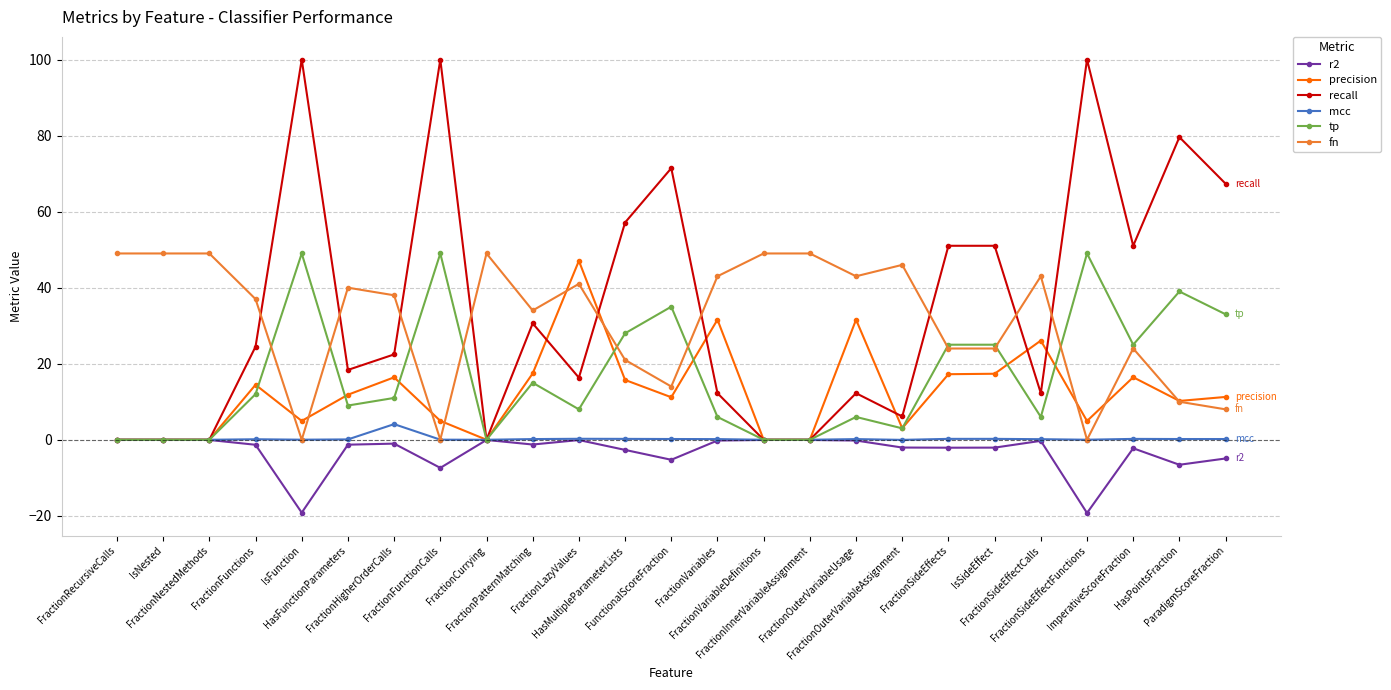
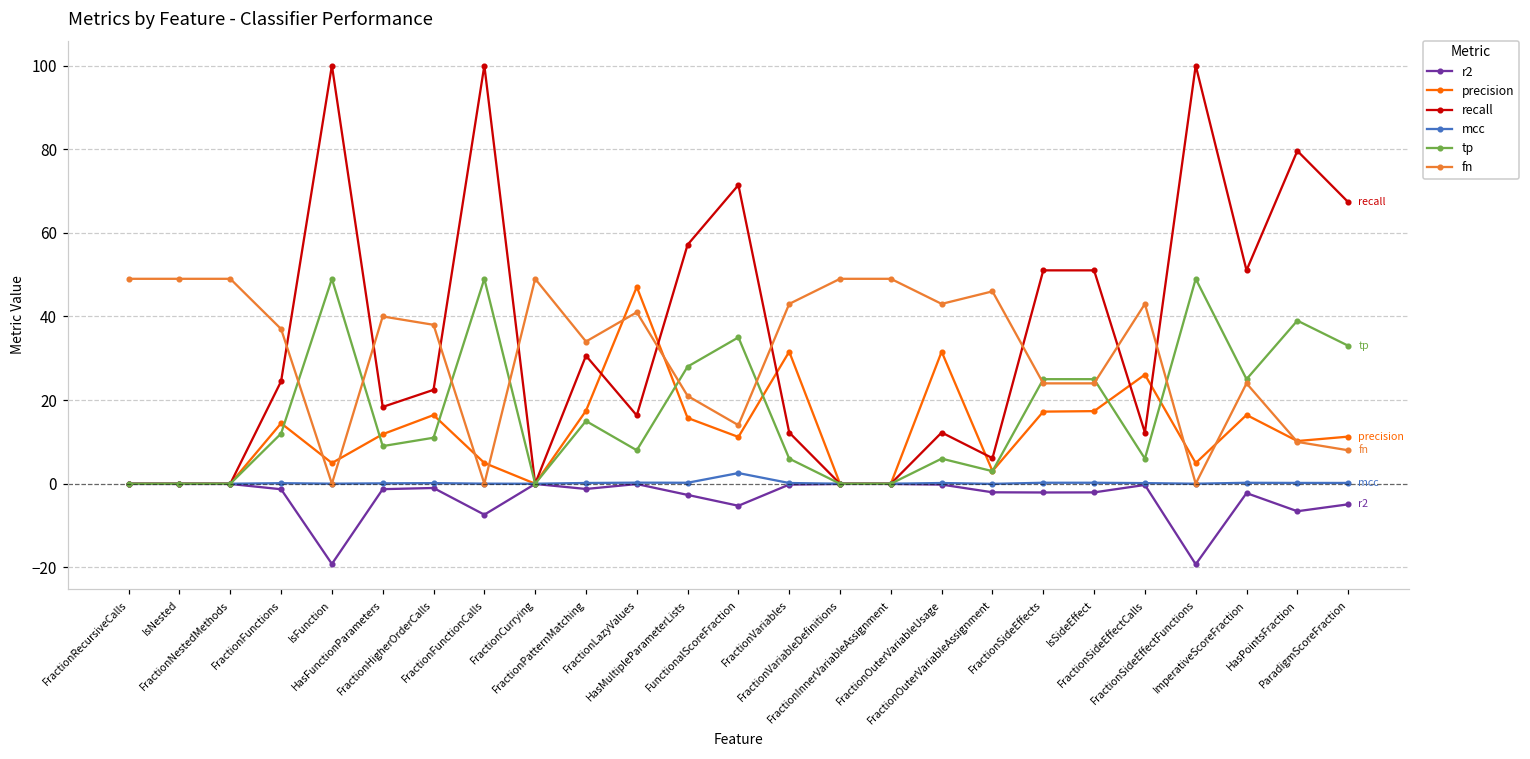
  {
    "r2": {
      "FractionFunctions": -1,
      "IsFunction": -19,
      "HasFunctionParameters": -1,
      "FractionHigherOrderCalls": -1,
      "FractionFunctionCalls": -7,
      "FractionPatternMatching": -1,
      "HasMultipleParameterLists": -3,
      "FunctionalScoreFraction": -5,
      "FractionOuterVariableAssignment": -2,
      "FractionSideEffects": -2,
      "IsSideEffect": -2,
      "FractionSideEffectFunctions": -19,
      "ImperativeScoreFraction": -2,
      "HasPointsFraction": -7,
      "ParadigmScoreFraction": -5
    },
    "recall": {
      "FractionFunctions": 24,
      "IsFunction": 100,
      "HasFunctionParameters": 18,
      "FractionHigherOrderCalls": 22,
      "FractionFunctionCalls": 100,
      "FractionPatternMatching": 31,
      "FractionLazyValues": 16,
      "HasMultipleParameterLists": 57,
      "FunctionalScoreFraction": 71,
      "FractionVariables": 12,
      "FractionOuterVariableUsage": 12,
      "FractionOuterVariableAssignment": 6,
      "FractionSideEffects": 51,
      "IsSideEffect": 51,
      "FractionSideEffectCalls": 12,
      "FractionSideEffectFunctions": 100,
      "ImperativeScoreFraction": 51,
      "HasPointsFraction": 80,
      "ParadigmScoreFraction": 67
    },
    "mcc": {
      "FractionFunctions": 0,
      "HasFunctionParameters": 0,
-     "FractionHigherOrderCalls": 4,
+     "FractionHigherOrderCalls": 0,
      "FractionPatternMatching": 0,
      "HasMultipleParameterLists": 0,
-     "FunctionalScoreFraction": 0,
+     "FunctionalScoreFraction": 3,
      "FractionOuterVariableAssignment": 0,
      "FractionSideEffects": 0,
      "IsSideEffect": 0,
      "ImperativeScoreFraction": 0,
      "HasPointsFraction": 0,
      "ParadigmScoreFraction": 0
    },
    "tp": {
      "FractionFunctions": 12,
      "IsFunction": 49,
      "HasFunctionParameters": 9,
      "FractionHigherOrderCalls": 11,
      "FractionFunctionCalls": 49,
      "FractionPatternMatching": 15,
      "FractionLazyValues": 8,
      "HasMultipleParameterLists": 28,
      "FunctionalScoreFraction": 35,
      "FractionVariables": 6,
      "FractionOuterVariableUsage": 6,
      "FractionSideEffects": 25,
      "IsSideEffect": 25,
      "FractionSideEffectCalls": 6,
      "FractionSideEffectFunctions": 49,
      "ImperativeScoreFraction": 25,
      "HasPointsFraction": 39,
      "ParadigmScoreFraction": 33
    }
  }
